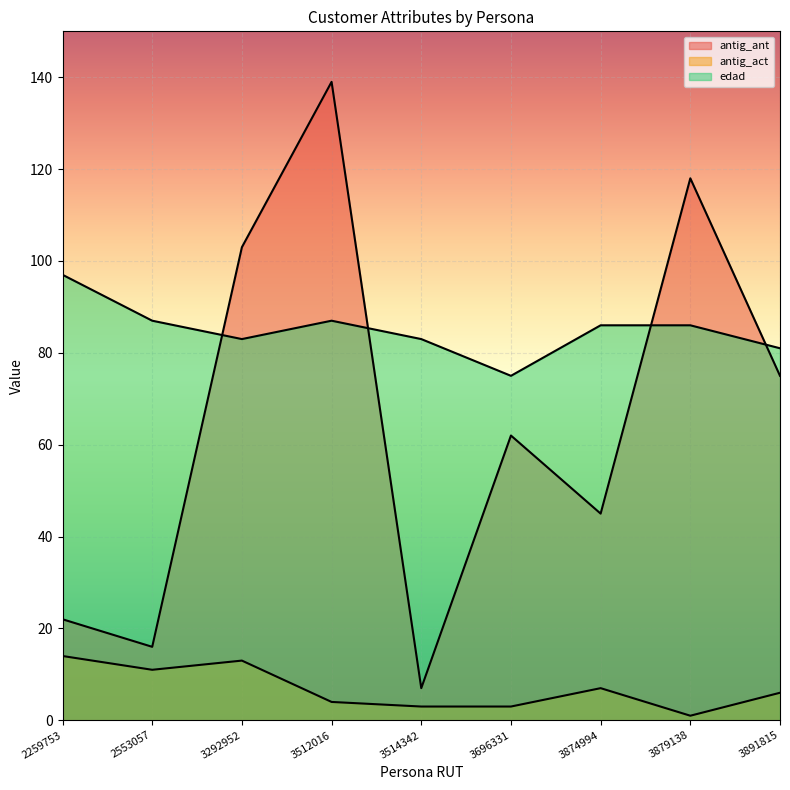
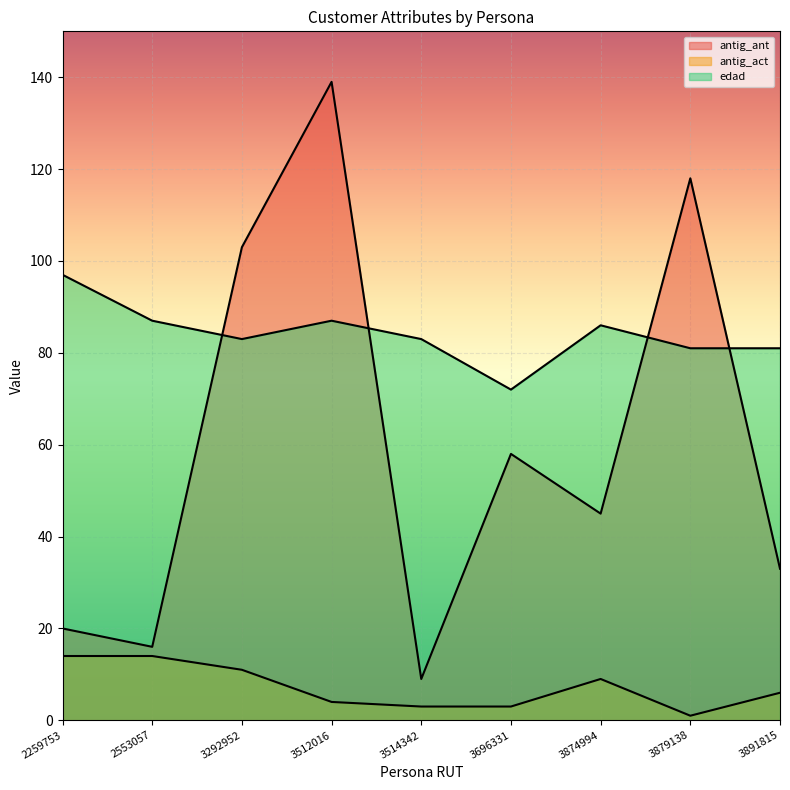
  {
    "antig_ant": {
-     "2259753": 22,
+     "2259753": 20,
      "2553057": 16,
      "3292952": 103,
      "3512016": 139,
-     "3514342": 7,
-     "3696331": 62,
+     "3514342": 9,
+     "3696331": 58,
      "3874994": 45,
      "3879138": 118,
-     "3891815": 75
+     "3891815": 33
    },
    "antig_act": {
      "2259753": 14,
-     "2553057": 11,
-     "3292952": 13,
+     "2553057": 14,
+     "3292952": 11,
      "3512016": 4,
      "3514342": 3,
      "3696331": 3,
-     "3874994": 7,
+     "3874994": 9,
      "3879138": 1,
      "3891815": 6
    },
    "edad": {
      "2259753": 97,
      "2553057": 87,
      "3292952": 83,
      "3512016": 87,
      "3514342": 83,
-     "3696331": 75,
+     "3696331": 72,
      "3874994": 86,
-     "3879138": 86,
+     "3879138": 81,
      "3891815": 81
    }
  }
